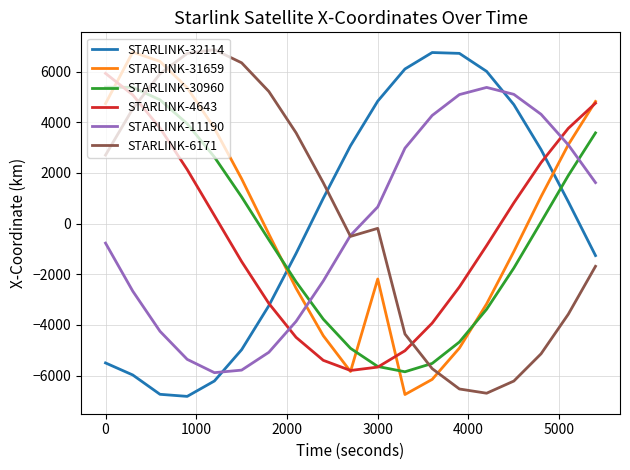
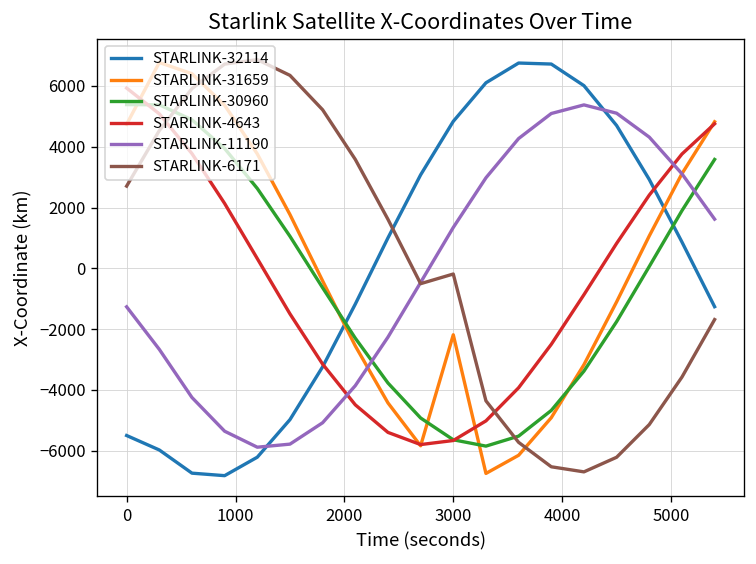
  {
    "STARLINK-32114": {
      "0": -5500,
      "3000": 4800
    },
    "STARLINK-31659": {
      "3000": -2200
    },
    "STARLINK-11190": {
-     "0": -800,
-     "3000": 700
+     "0": -1300,
+     "3000": 1300
    },
    "STARLINK-6171": {
      "3000": -200
    }
  }
